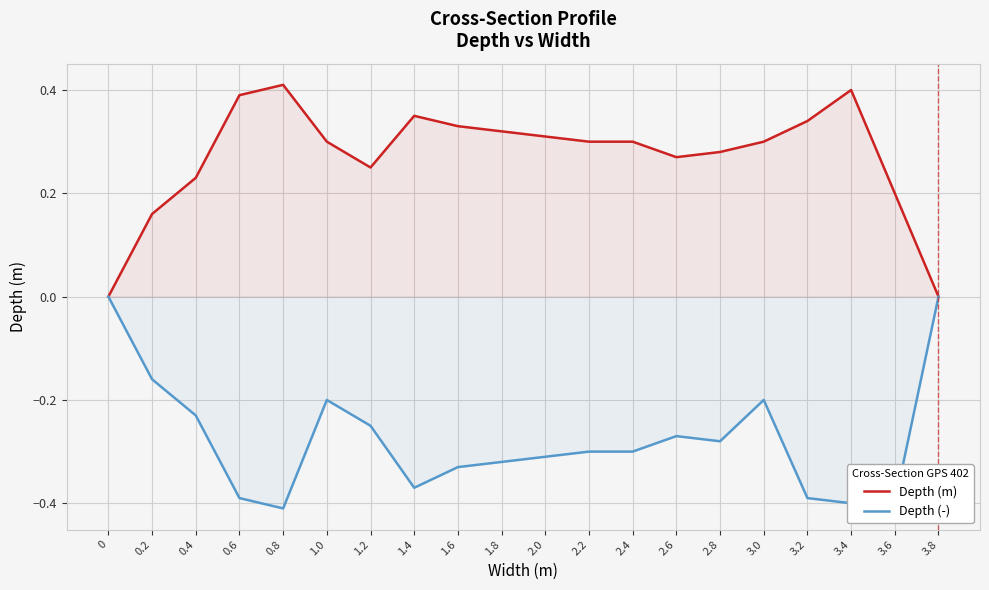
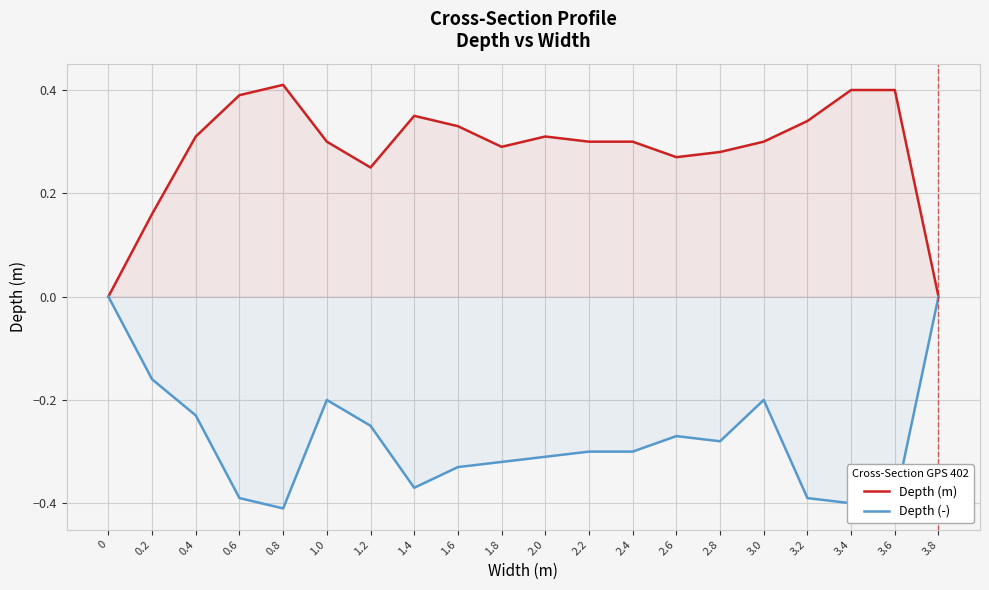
  {
    "Depth (m)": {
      "0.2": 0.16,
-     "0.4": 0.23,
+     "0.4": 0.31,
      "0.6": 0.39,
      "0.8": 0.41,
      "1.0": 0.30,
      "1.2": 0.25,
      "1.4": 0.35,
      "1.6": 0.33,
-     "1.8": 0.32,
+     "1.8": 0.29,
      "2.0": 0.31,
      "2.2": 0.30,
      "2.4": 0.30,
      "2.6": 0.27,
      "2.8": 0.28,
      "3.0": 0.30,
      "3.2": 0.34,
      "3.4": 0.40,
-     "3.6": 0.2
+     "3.6": 0.4
    }
  }
